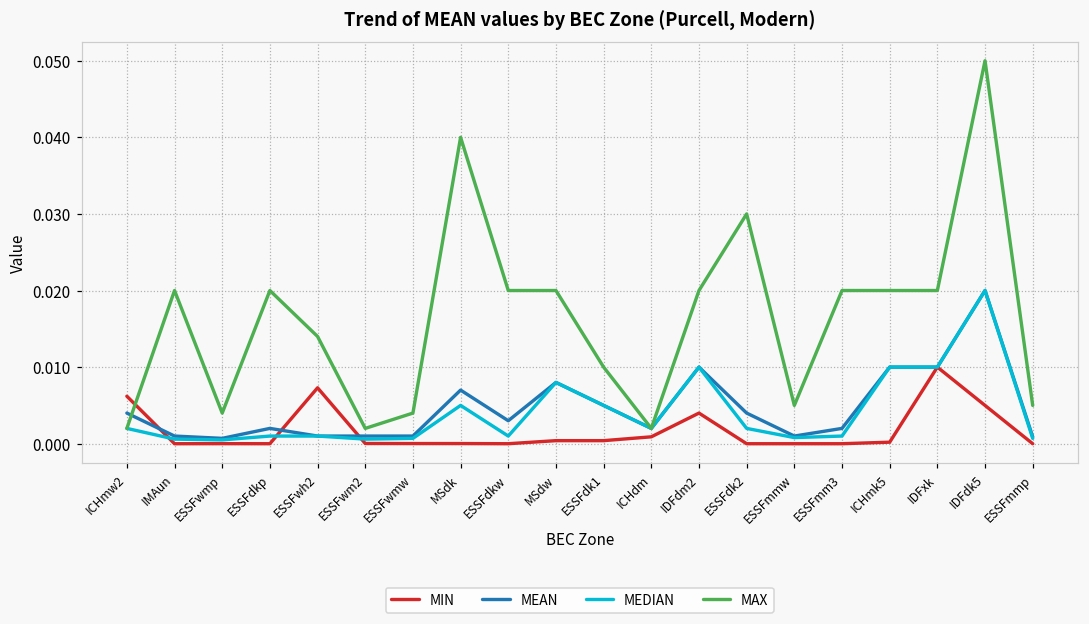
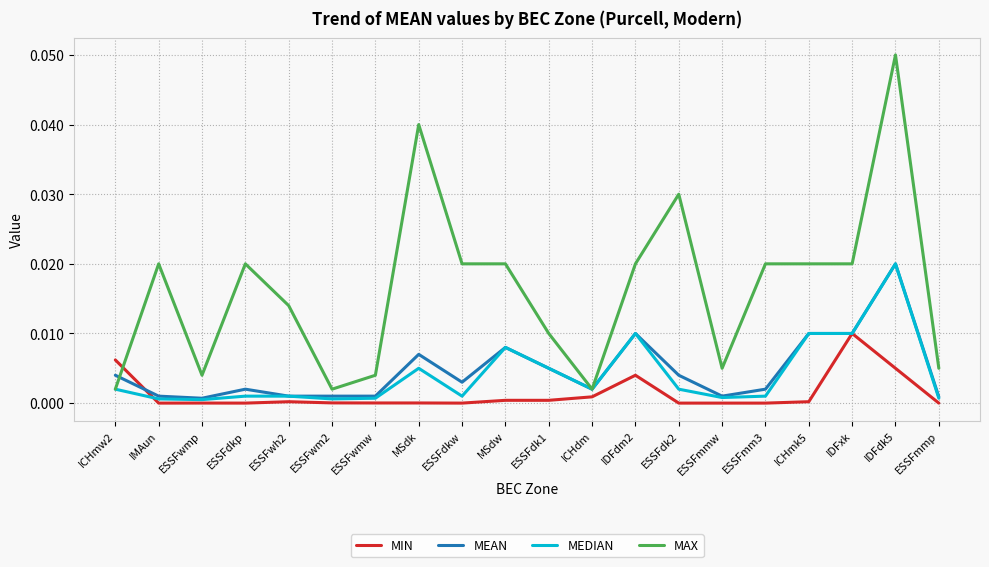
  {
    "MIN": {
      "ICHmw2": 0.006,
      "IMAun": 0.000,
      "ESSFwmp": 0.000,
      "ESSFdkp": 0.000,
-     "ESSFwh2": 0.007,
+     "ESSFwh2": 0.000,
      "ESSFwm2": 0.000,
      "ESSFwmw": 0.000,
      "MSdk": 0.000,
      "ESSFdkw": 0.000,
      "MSdw": 0.000,
      "ESSFdk1": 0.000,
      "ICHdm": 0.001,
      "IDFdm2": 0.004,
      "ESSFdk2": 0.000,
      "ESSFmmw": 0.000,
      "ESSFmm3": 0.000,
      "ICHmk5": 0.000,
      "IDFdk5": 0.005,
      "ESSFmmp": 0.000
    },
    "MEAN": {
      "ICHmw2": 0.004,
      "IMAun": 0.001,
      "ESSFdkp": 0.002,
      "ESSFwm2": 0.001,
      "MSdk": 0.007,
      "ESSFdkw": 0.003,
      "ESSFdk2": 0.004,
      "ESSFmm3": 0.002
    },
    "MEDIAN": {
      "IMAun": 0.001,
      "ESSFdkp": 0.001,
      "ESSFwm2": 0.001,
      "MSdk": 0.005,
      "ESSFdkw": 0.001,
      "ESSFdk2": 0.002,
      "ESSFmm3": 0.001
    },
    "MAX": {
      "IMAun": 0.020,
      "ESSFwmp": 0.004,
      "ESSFdkp": 0.020,
      "ESSFwh2": 0.014,
      "ESSFwm2": 0.002,
      "ESSFwmw": 0.004,
      "MSdk": 0.040,
      "ESSFdkw": 0.020,
      "MSdw": 0.020,
      "ESSFdk1": 0.010,
      "IDFdm2": 0.020,
      "ESSFdk2": 0.030,
      "ESSFmmw": 0.005,
      "ESSFmm3": 0.020,
      "ICHmk5": 0.020,
      "IDFxk": 0.020,
      "IDFdk5": 0.050,
      "ESSFmmp": 0.005
    }
  }
